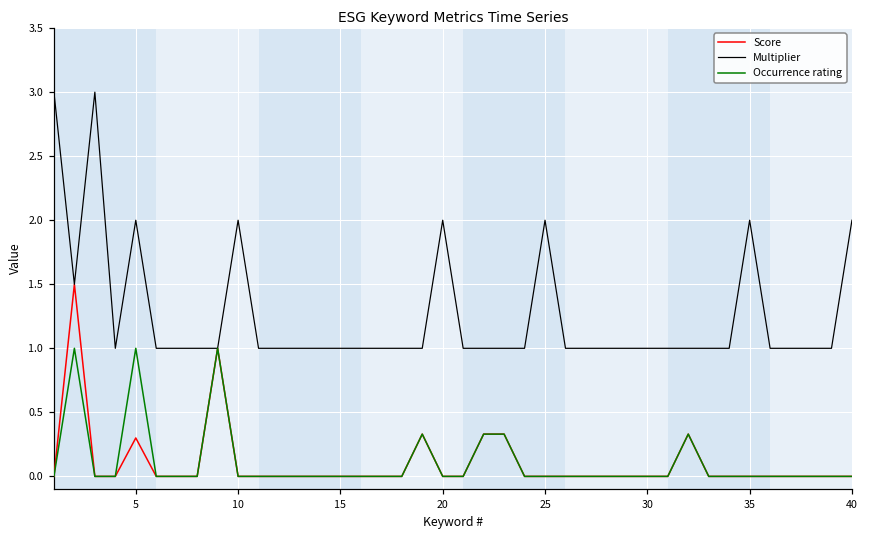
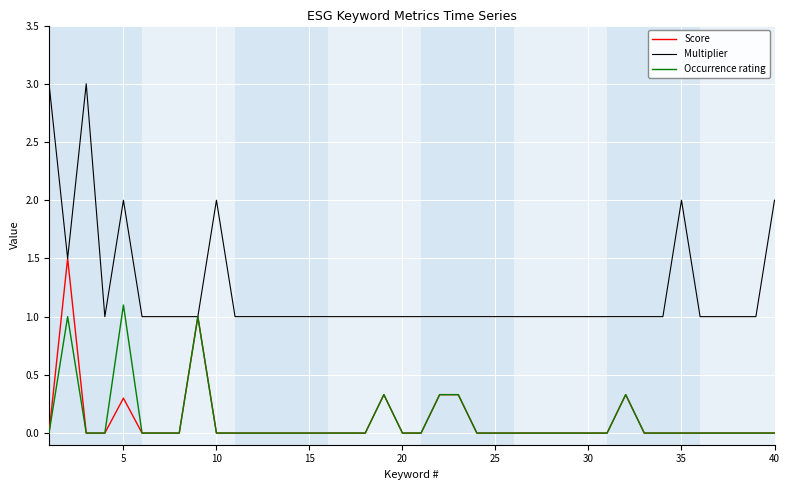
  {
    "Score": {
      "5": 0.3
    },
    "Multiplier": {
      "5": 2,
      "10": 2,
      "15": 1,
-     "20": 2,
-     "25": 2,
+     "20": 1,
+     "25": 1,
      "30": 1,
      "35": 2,
      "40": 2
    },
    "Occurrence rating": {
-     "5": 1.0
+     "5": 1.1
    }
  }
